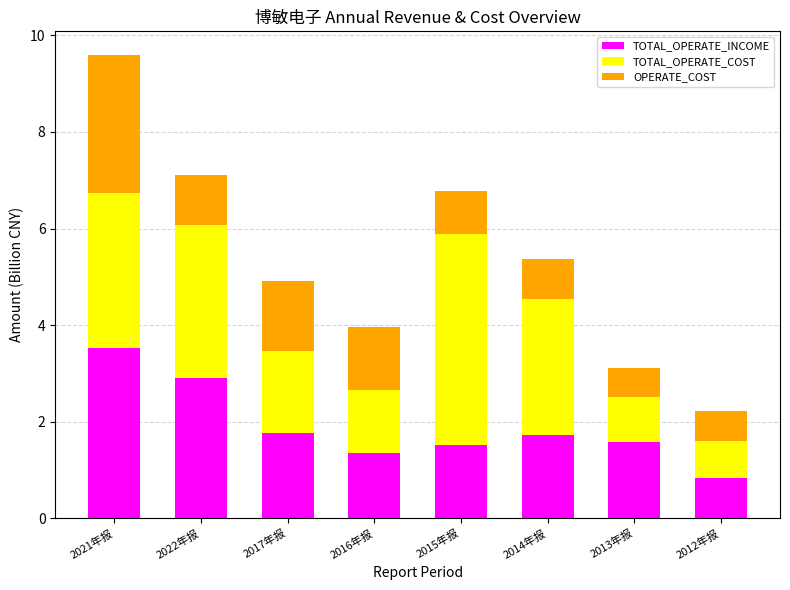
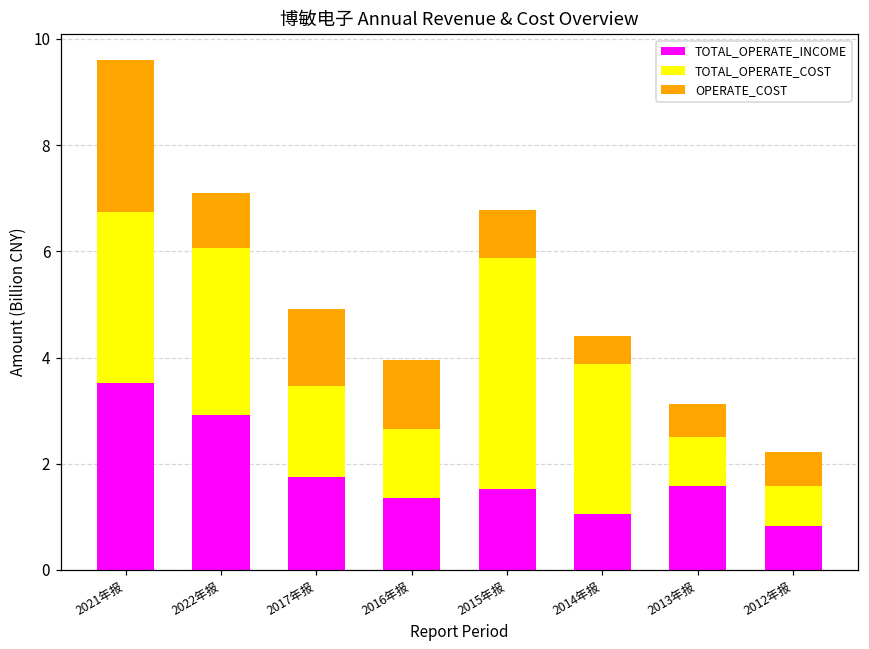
  {
    "TOTAL_OPERATE_INCOME": {
      "2021年报": 3.5,
      "2022年报": 2.9,
      "2017年报": 1.8,
      "2016年报": 1.4,
      "2015年报": 1.5,
-     "2014年报": 1.7,
+     "2014年报": 1.1,
      "2013年报": 1.6,
      "2012年报": 0.8
    },
    "TOTAL_OPERATE_COST": {
      "2021年报": 3.2,
      "2022年报": 3.2,
      "2017年报": 1.7,
      "2016年报": 1.3,
      "2015年报": 4.4,
      "2014年报": 2.8,
      "2013年报": 0.9,
      "2012年报": 0.8
    },
    "OPERATE_COST": {
      "2021年报": 2.9,
      "2022年报": 1.0,
      "2017年报": 1.5,
      "2016年报": 1.3,
      "2015年报": 0.9,
-     "2014年报": 0.8,
+     "2014年报": 0.5,
      "2013年报": 0.6,
      "2012年报": 0.6
    }
  }
